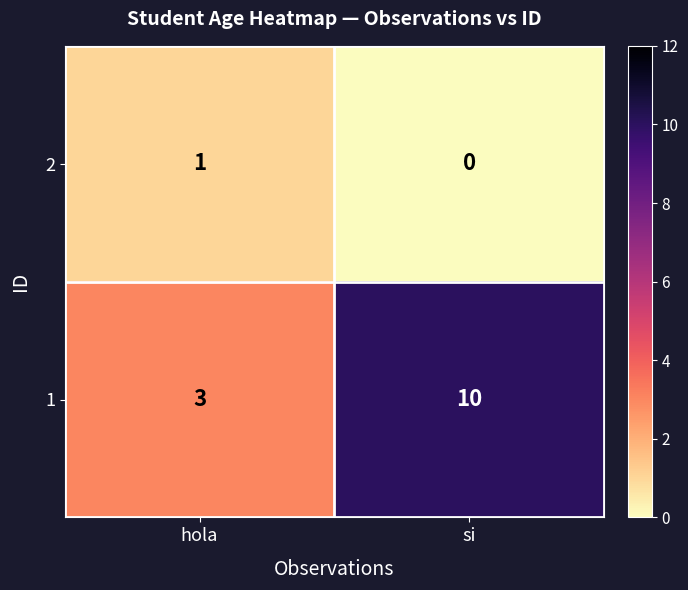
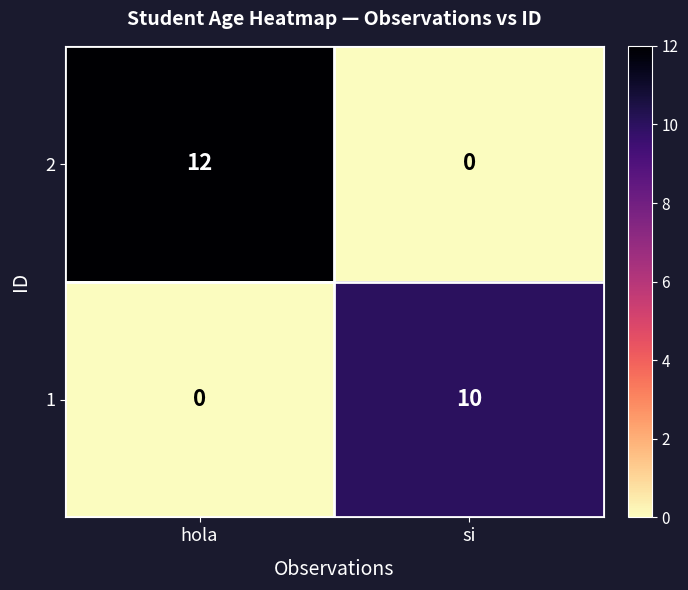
  {
    "2": {
-     "hola": 1,
+     "hola": 12,
      "si": 0
    },
    "1": {
-     "hola": 3,
+     "hola": 0,
      "si": 10
    }
  }
